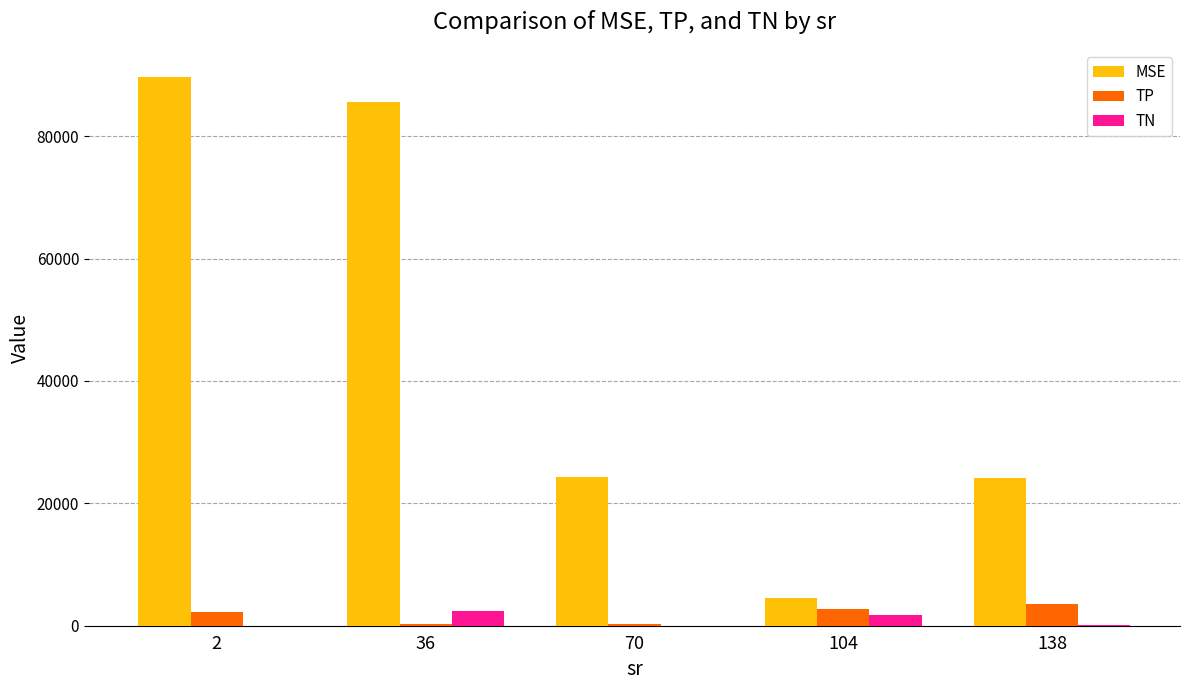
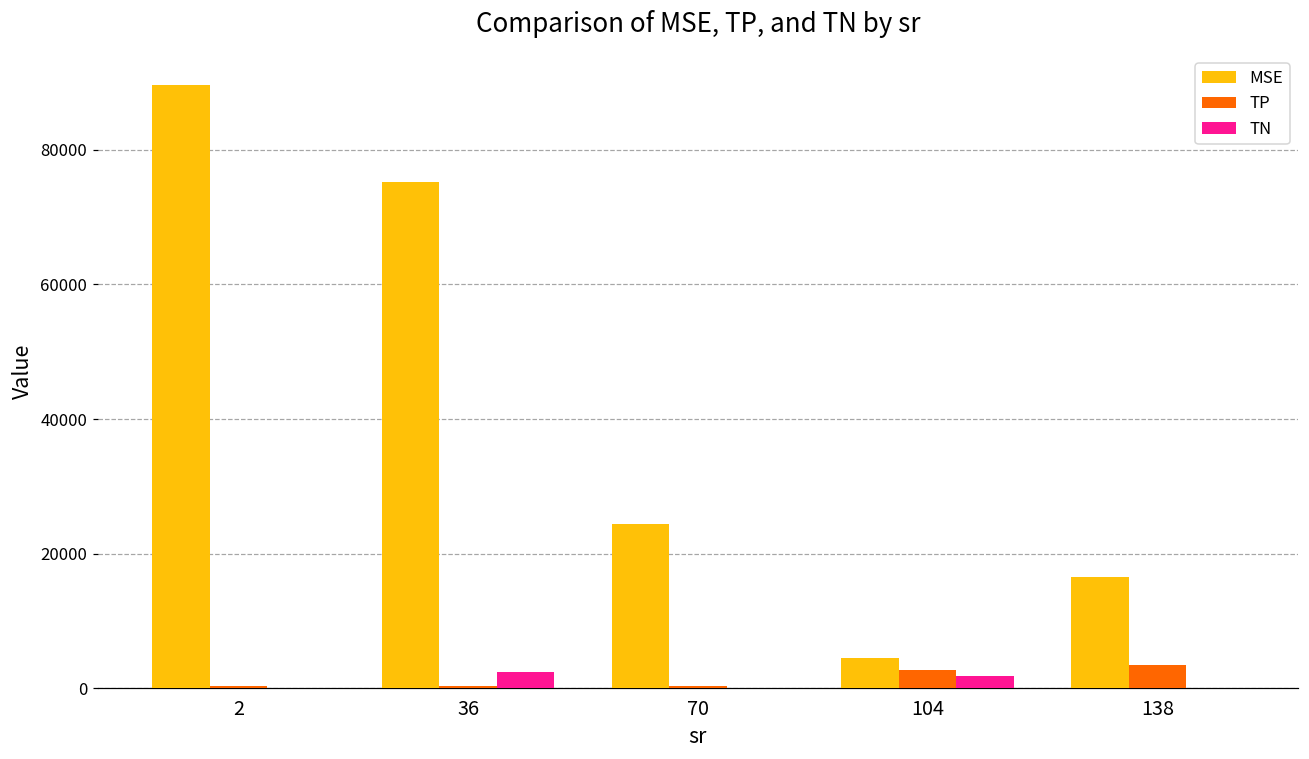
  {
    "MSE": {
      "2": 90000,
-     "36": 86000,
+     "36": 75000,
      "70": 24000,
      "104": 5000,
-     "138": 24000
+     "138": 17000
    },
    "TP": {
-     "2": 2000,
+     "2": 0,
      "104": 3000,
      "138": 4000
    },
    "TN": {
      "2": 0,
      "36": 2000,
      "104": 2000
    }
  }
